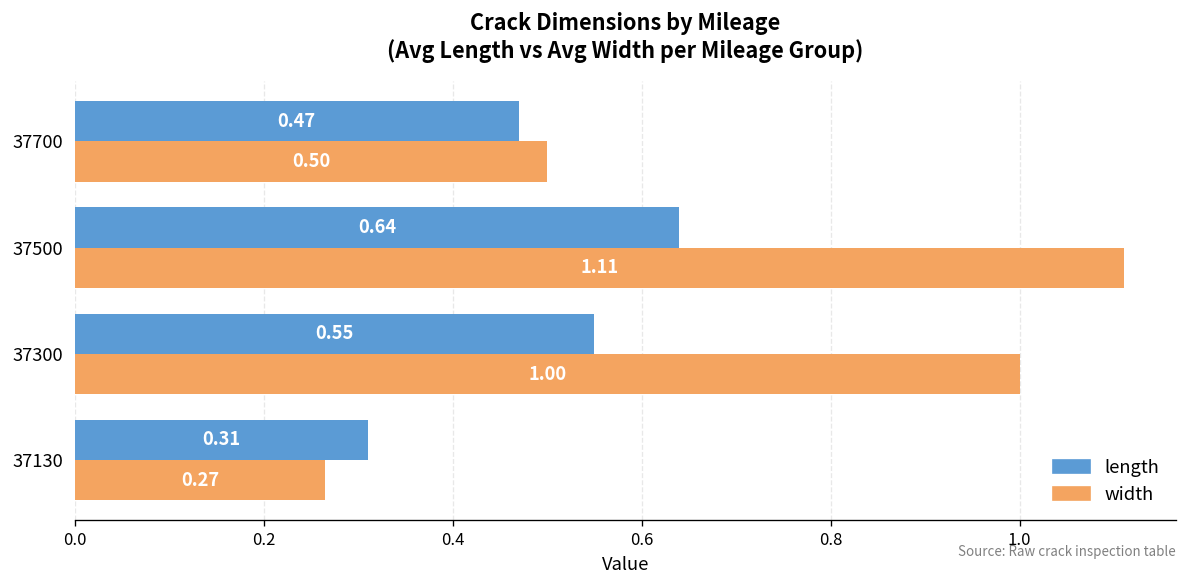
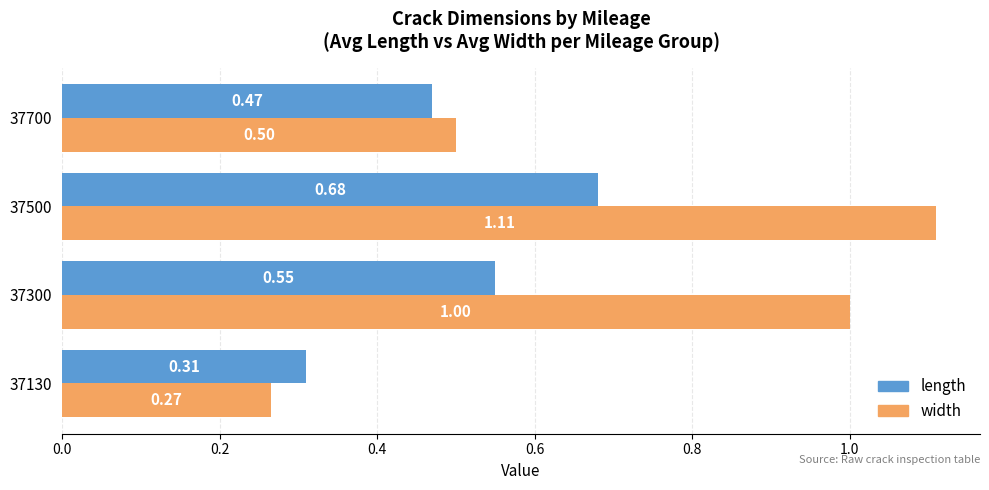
  {
    "length": {
      "37700": 0.47,
-     "37500": 0.64,
+     "37500": 0.68,
      "37300": 0.55,
      "37130": 0.31
    },
    "width": {
      "37700": 0.50,
      "37500": 1.11,
      "37300": 1.00,
      "37130": 0.27
    }
  }
